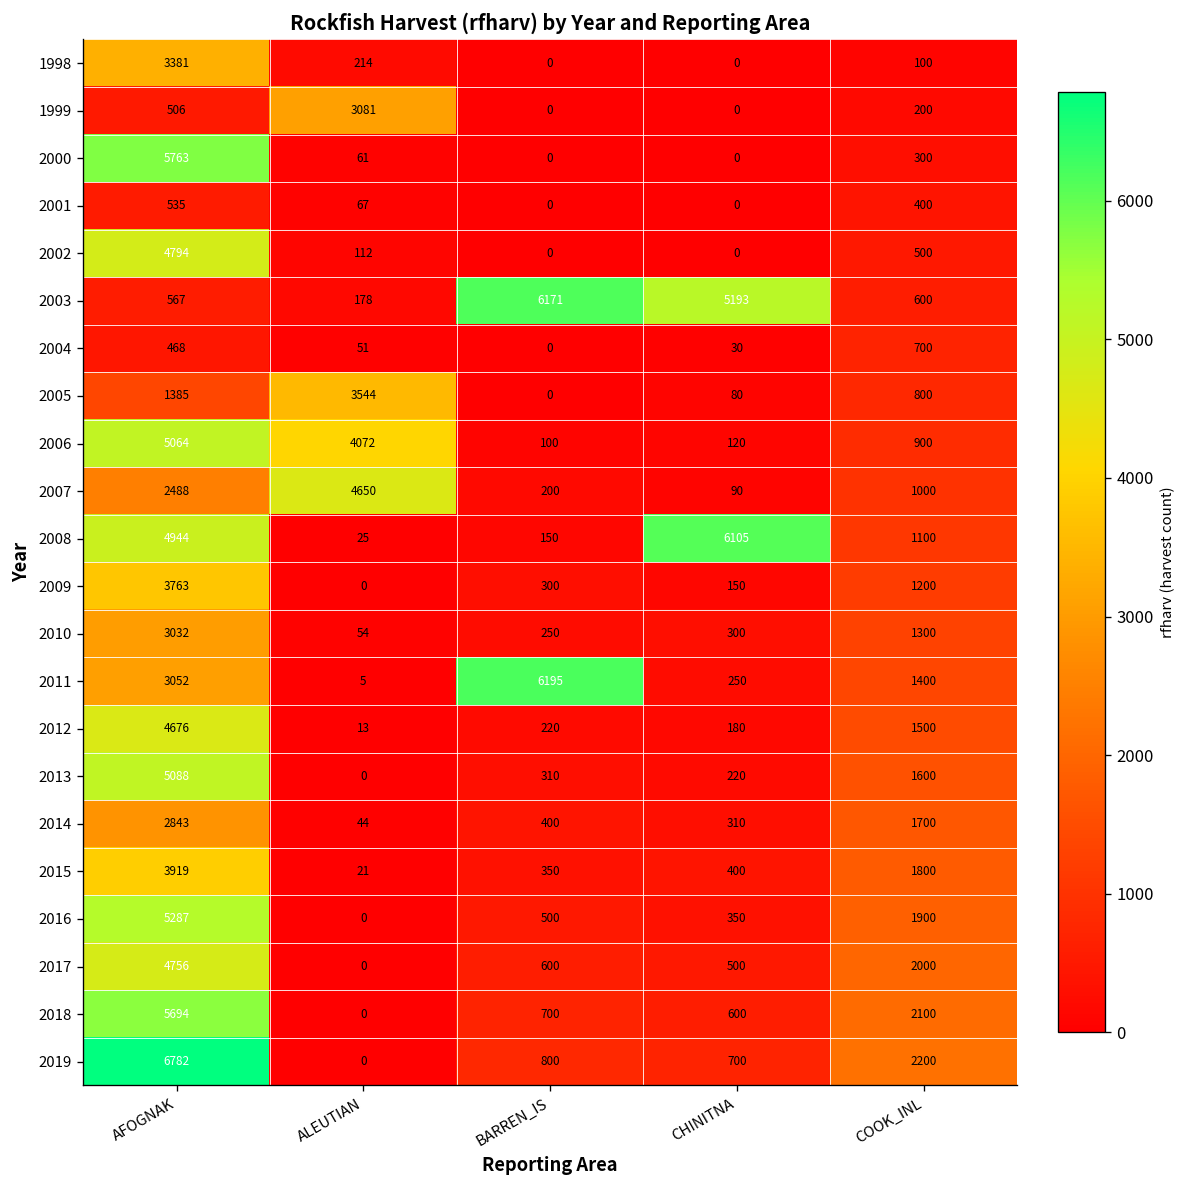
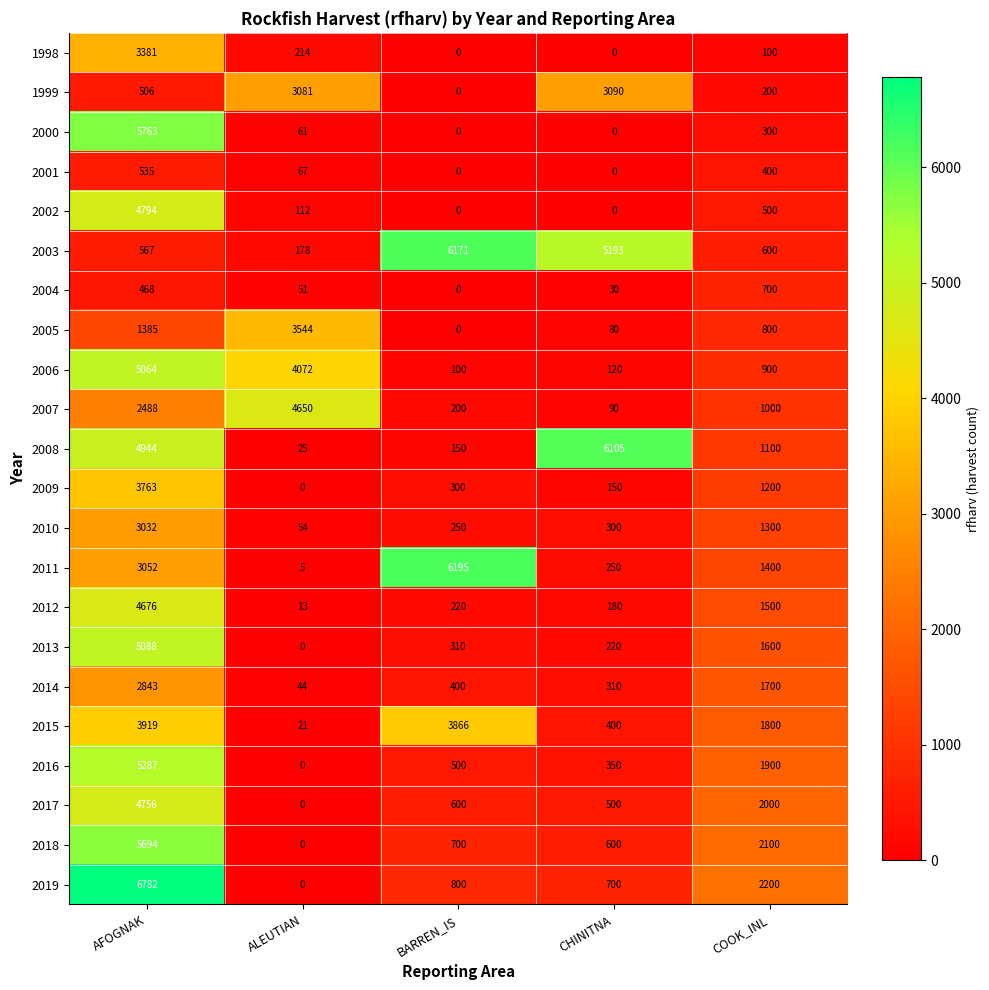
  {
    "1998": {
      "AFOGNAK": 3381,
      "ALEUTIAN": 214,
      "BARREN_IS": 0,
      "CHINITNA": 0,
      "COOK_INL": 100
    },
    "1999": {
      "AFOGNAK": 506,
      "ALEUTIAN": 3081,
      "BARREN_IS": 0,
-     "CHINITNA": 0,
+     "CHINITNA": 3090,
      "COOK_INL": 200
    },
    "2000": {
      "AFOGNAK": 5763,
      "ALEUTIAN": 61,
      "BARREN_IS": 0,
      "CHINITNA": 0,
      "COOK_INL": 300
    },
    "2001": {
      "AFOGNAK": 535,
      "ALEUTIAN": 67,
      "BARREN_IS": 0,
      "CHINITNA": 0,
      "COOK_INL": 400
    },
    "2002": {
      "AFOGNAK": 4794,
      "ALEUTIAN": 112,
      "BARREN_IS": 0,
      "CHINITNA": 0,
      "COOK_INL": 500
    },
    "2003": {
      "AFOGNAK": 567,
      "ALEUTIAN": 178,
      "BARREN_IS": 6171,
      "CHINITNA": 5193,
      "COOK_INL": 600
    },
    "2004": {
      "AFOGNAK": 468,
      "ALEUTIAN": 51,
      "BARREN_IS": 0,
      "CHINITNA": 30,
      "COOK_INL": 700
    },
    "2005": {
      "AFOGNAK": 1385,
      "ALEUTIAN": 3544,
      "BARREN_IS": 0,
      "CHINITNA": 80,
      "COOK_INL": 800
    },
    "2006": {
      "AFOGNAK": 5064,
      "ALEUTIAN": 4072,
      "BARREN_IS": 100,
      "CHINITNA": 120,
      "COOK_INL": 900
    },
    "2007": {
      "AFOGNAK": 2488,
      "ALEUTIAN": 4650,
      "BARREN_IS": 200,
      "CHINITNA": 90,
      "COOK_INL": 1000
    },
    "2008": {
      "AFOGNAK": 4944,
      "ALEUTIAN": 25,
      "BARREN_IS": 150,
      "CHINITNA": 6105,
      "COOK_INL": 1100
    },
    "2009": {
      "AFOGNAK": 3763,
      "ALEUTIAN": 0,
      "BARREN_IS": 300,
      "CHINITNA": 150,
      "COOK_INL": 1200
    },
    "2010": {
      "AFOGNAK": 3032,
      "ALEUTIAN": 54,
      "BARREN_IS": 250,
      "CHINITNA": 300,
      "COOK_INL": 1300
    },
    "2011": {
      "AFOGNAK": 3052,
      "ALEUTIAN": 5,
      "BARREN_IS": 6195,
      "CHINITNA": 250,
      "COOK_INL": 1400
    },
    "2012": {
      "AFOGNAK": 4676,
      "ALEUTIAN": 13,
      "BARREN_IS": 220,
      "CHINITNA": 180,
      "COOK_INL": 1500
    },
    "2013": {
      "AFOGNAK": 5088,
      "ALEUTIAN": 0,
      "BARREN_IS": 310,
      "CHINITNA": 220,
      "COOK_INL": 1600
    },
    "2014": {
      "AFOGNAK": 2843,
      "ALEUTIAN": 44,
      "BARREN_IS": 400,
      "CHINITNA": 310,
      "COOK_INL": 1700
    },
    "2015": {
      "AFOGNAK": 3919,
      "ALEUTIAN": 21,
-     "BARREN_IS": 350,
+     "BARREN_IS": 3866,
      "CHINITNA": 400,
      "COOK_INL": 1800
    },
    "2016": {
      "AFOGNAK": 5287,
      "ALEUTIAN": 0,
      "BARREN_IS": 500,
      "CHINITNA": 350,
      "COOK_INL": 1900
    },
    "2017": {
      "AFOGNAK": 4756,
      "ALEUTIAN": 0,
      "BARREN_IS": 600,
      "CHINITNA": 500,
      "COOK_INL": 2000
    },
    "2018": {
      "AFOGNAK": 5694,
      "ALEUTIAN": 0,
      "BARREN_IS": 700,
      "CHINITNA": 600,
      "COOK_INL": 2100
    },
    "2019": {
      "AFOGNAK": 6782,
      "ALEUTIAN": 0,
      "BARREN_IS": 800,
      "CHINITNA": 700,
      "COOK_INL": 2200
    }
  }
